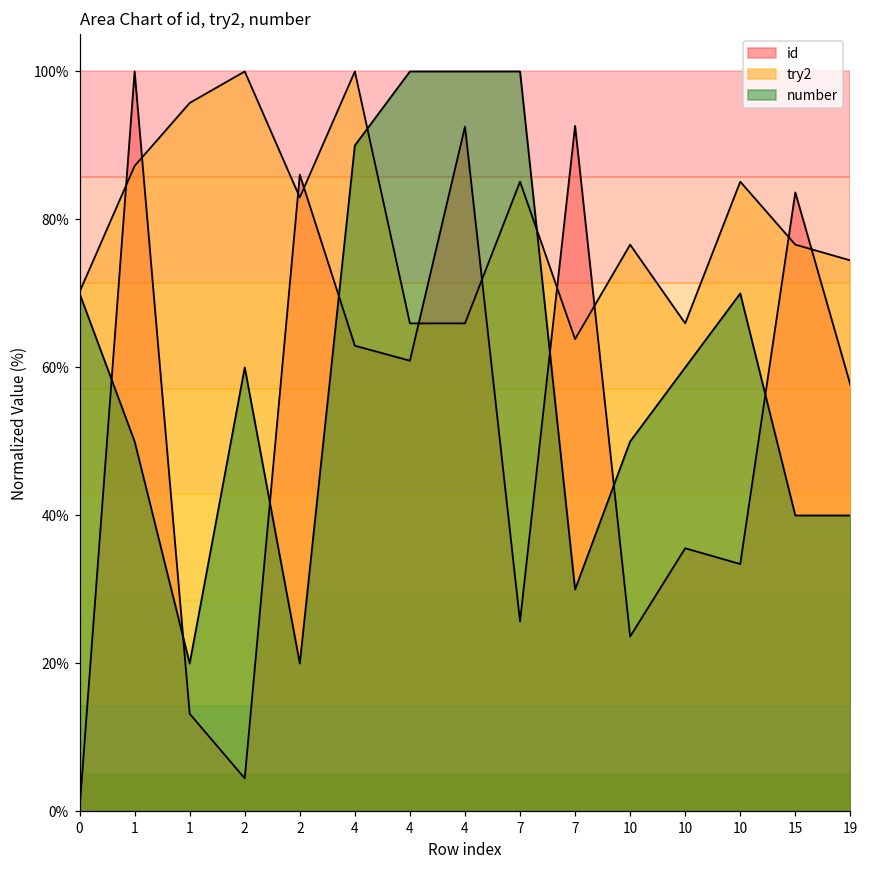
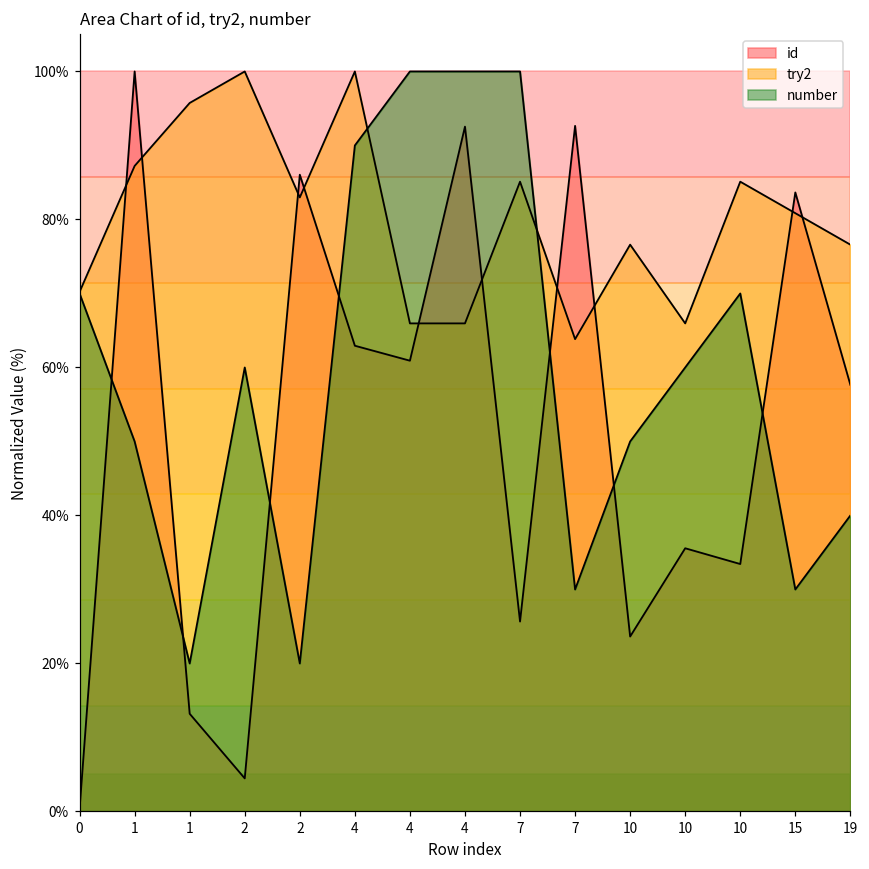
  {
    "id": {
      "0": "0%",
      "15": "84%",
      "19": "58%"
    },
    "try2": {
-     "15": "77%",
-     "19": "74%"
+     "15": "81%",
+     "19": "77%"
    },
    "number": {
-     "15": "40%",
+     "15": "30%",
      "19": "40%"
    }
  }
